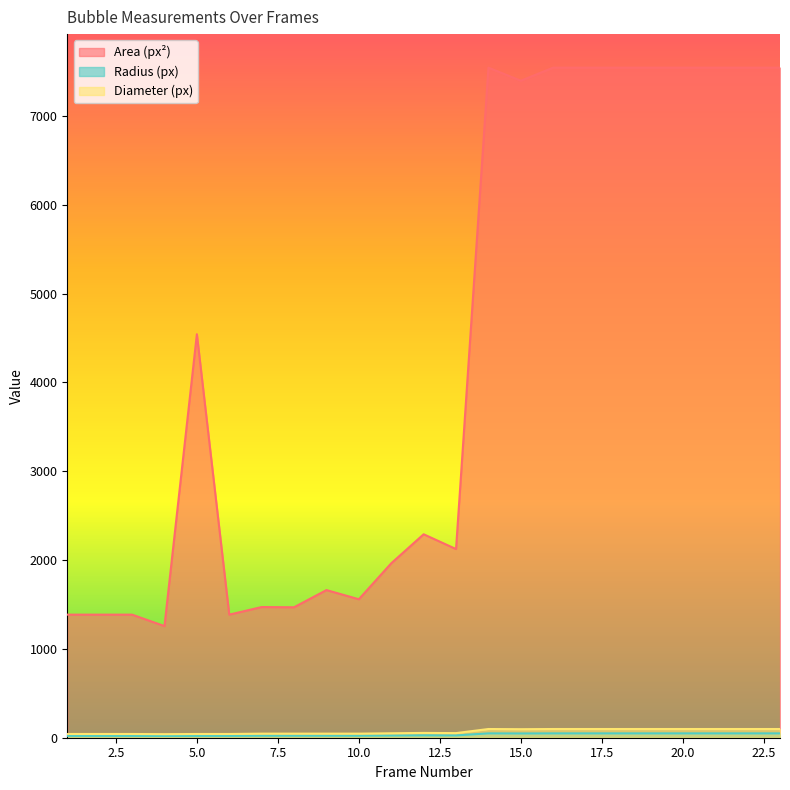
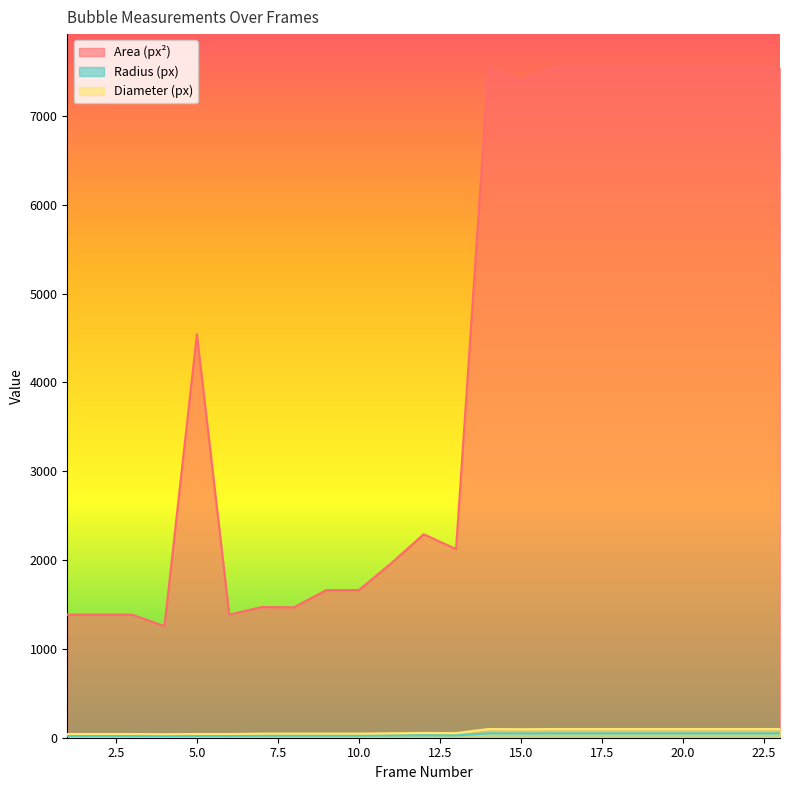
  {
    "Area (px²)": {
      "5.0": 4500,
-     "10.0": 1600,
+     "10.0": 1700,
      "15.0": 7400,
      "20.0": 7500
    },
    "Radius (px)": {
      "15.0": 0,
      "20.0": 0
    },
    "Diameter (px)": {
      "15.0": 100,
      "20.0": 100
    }
  }
